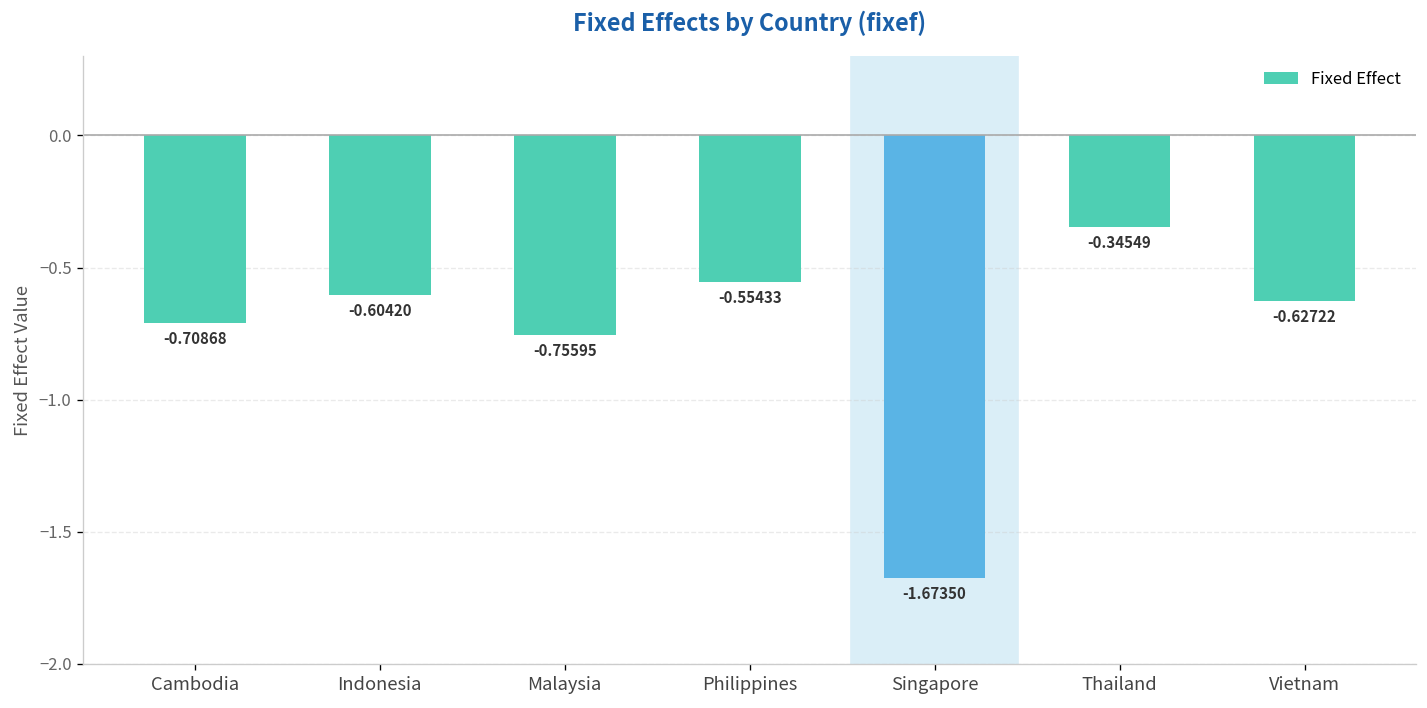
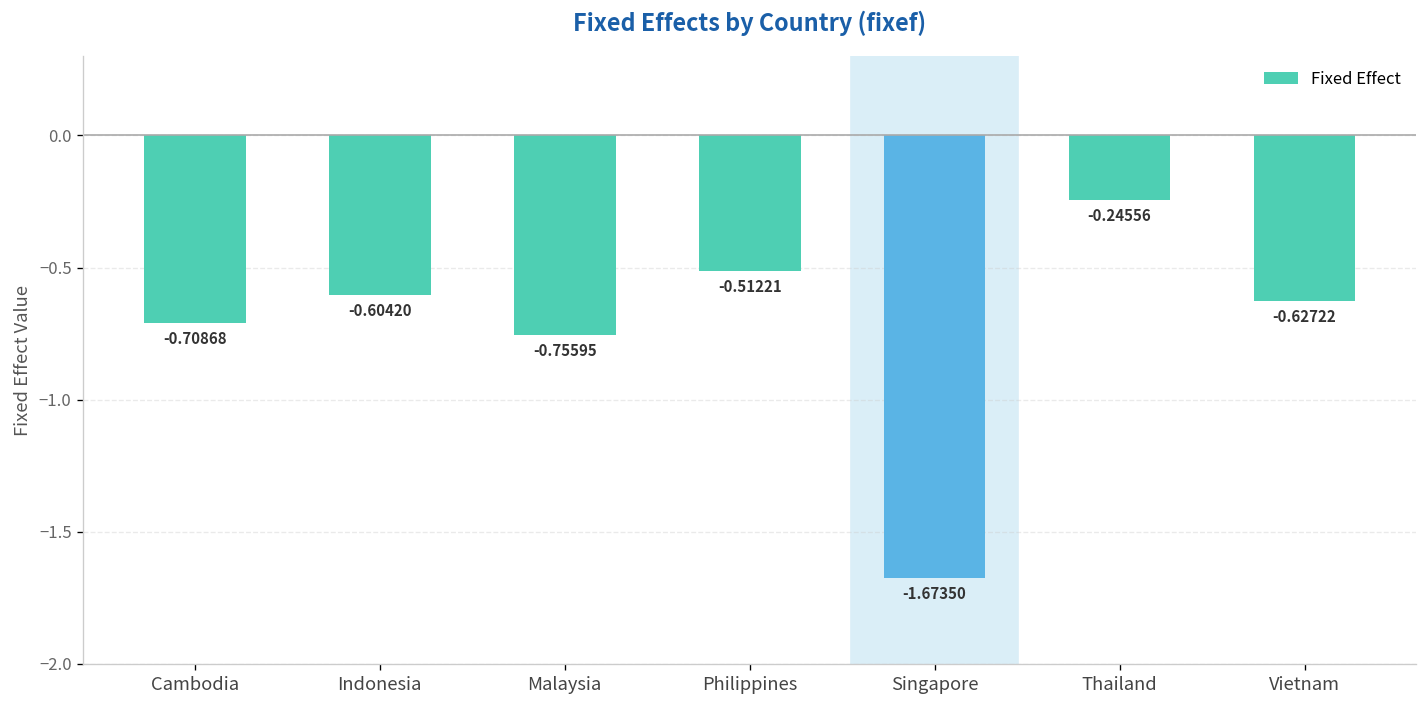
  {
    "Cambodia": -0.70868,
    "Indonesia": -0.60420,
    "Malaysia": -0.75595,
-   "Philippines": -0.55433,
+   "Philippines": -0.51221,
    "Singapore": -1.67350,
-   "Thailand": -0.34549,
+   "Thailand": -0.24556,
    "Vietnam": -0.62722
  }
